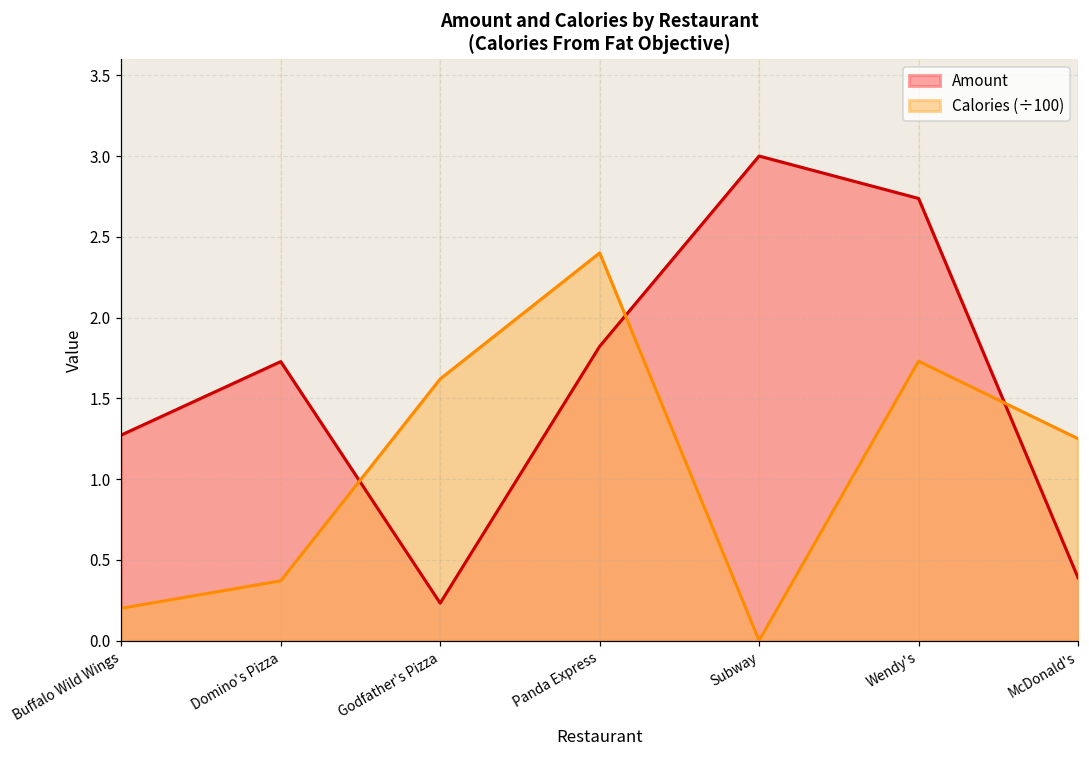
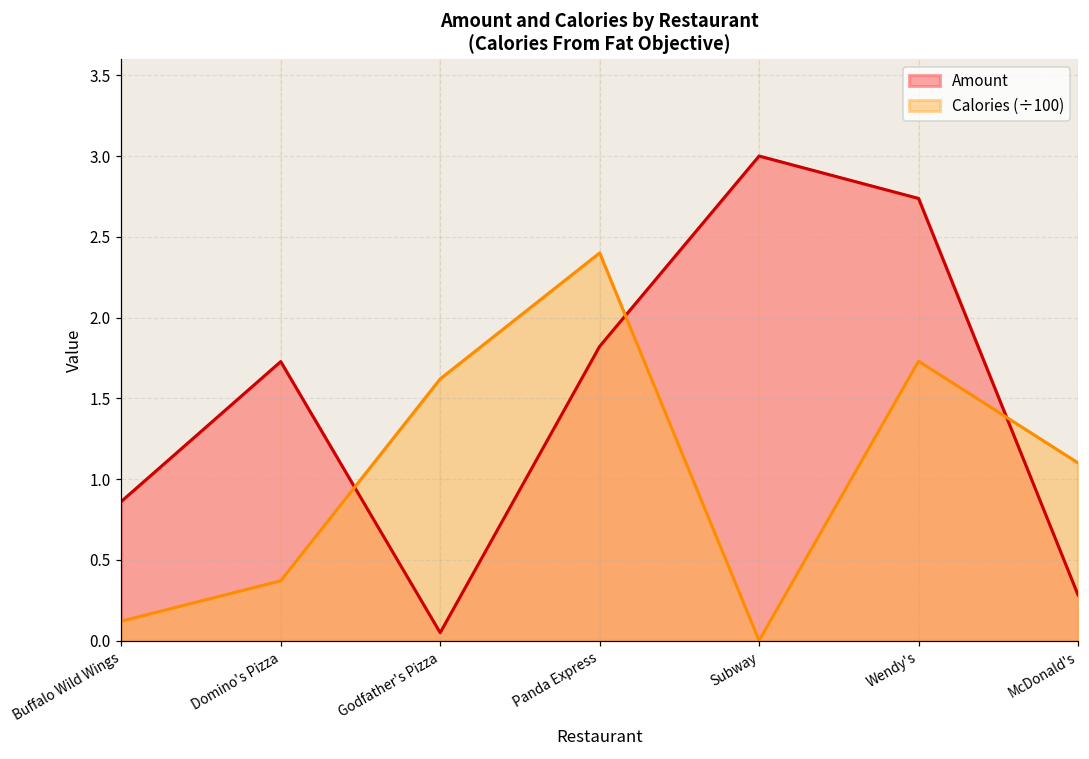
  {
    "Amount": {
-     "Buffalo Wild Wings": 1.27,
+     "Buffalo Wild Wings": 0.86,
      "Domino's Pizza": 1.73,
-     "Godfather's Pizza": 0.23,
+     "Godfather's Pizza": 0.05,
      "Panda Express": 1.82,
      "Subway": 3.00,
      "Wendy's": 2.74,
-     "McDonald's": 0.39
+     "McDonald's": 0.28
    },
    "Calories (÷100)": {
-     "Buffalo Wild Wings": 0.20,
+     "Buffalo Wild Wings": 0.12,
      "Domino's Pizza": 0.37,
      "Godfather's Pizza": 1.62,
      "Panda Express": 2.40,
      "Subway": 0.00,
      "Wendy's": 1.73,
-     "McDonald's": 1.25
+     "McDonald's": 1.10
    }
  }
